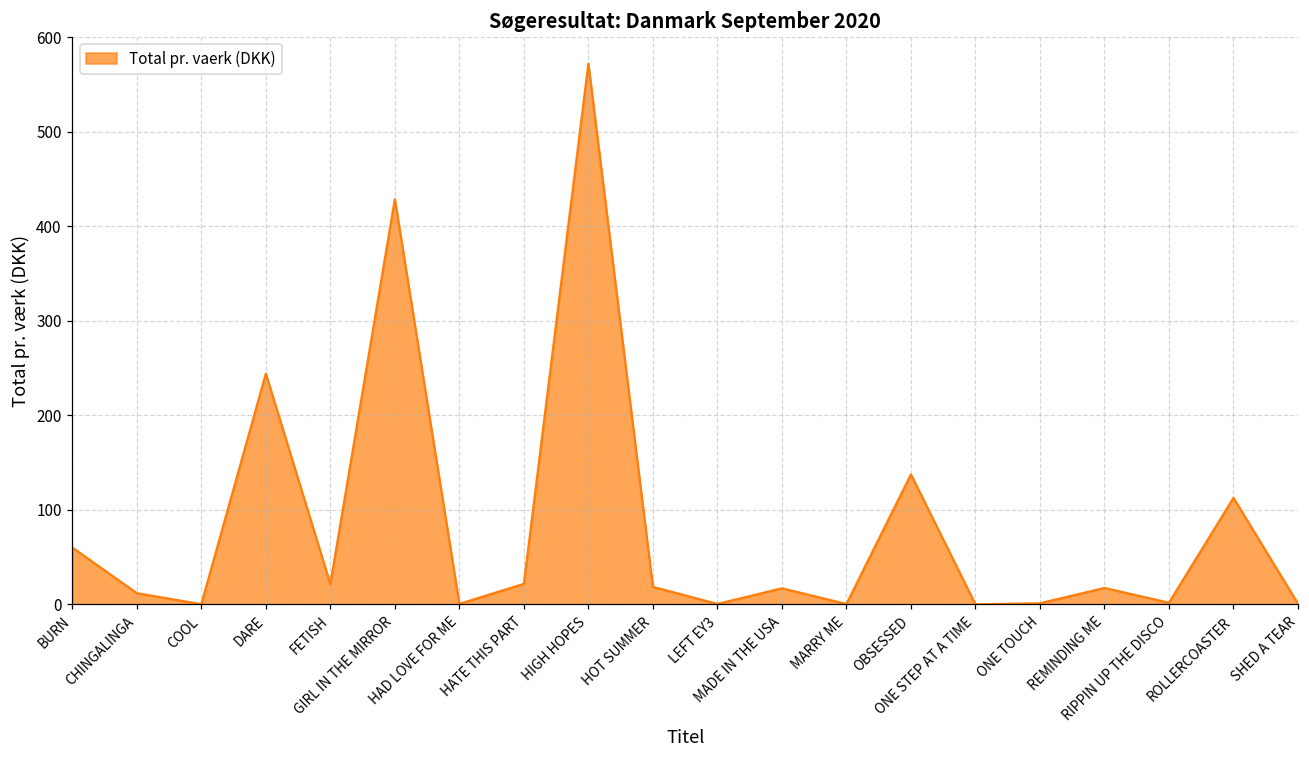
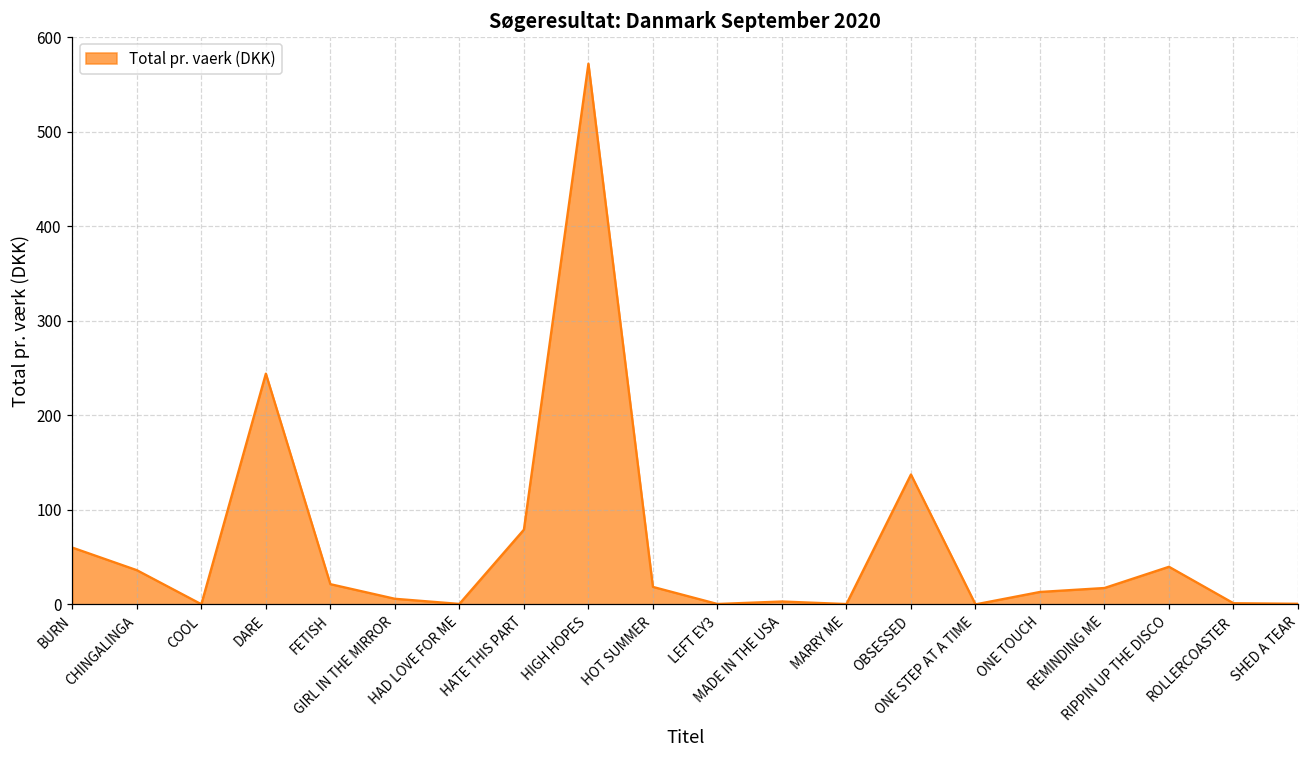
  {
    "BURN": 60,
-   "CHINGALINGA": 10,
+   "CHINGALINGA": 40,
    "COOL": 0,
    "DARE": 240,
    "FETISH": 20,
-   "GIRL IN THE MIRROR": 430,
+   "GIRL IN THE MIRROR": 10,
    "HAD LOVE FOR ME": 0,
-   "HATE THIS PART": 20,
+   "HATE THIS PART": 80,
    "HIGH HOPES": 570,
    "HOT SUMMER": 20,
    "LEFT EY3": 0,
-   "MADE IN THE USA": 20,
+   "MADE IN THE USA": 0,
    "MARRY ME": 0,
    "OBSESSED": 140,
    "ONE STEP AT A TIME": 0,
-   "ONE TOUCH": 0,
+   "ONE TOUCH": 10,
    "REMINDING ME": 20,
-   "RIPPIN UP THE DISCO": 0,
-   "ROLLERCOASTER": 110,
+   "RIPPIN UP THE DISCO": 40,
+   "ROLLERCOASTER": 0,
    "SHED A TEAR": 0
  }
